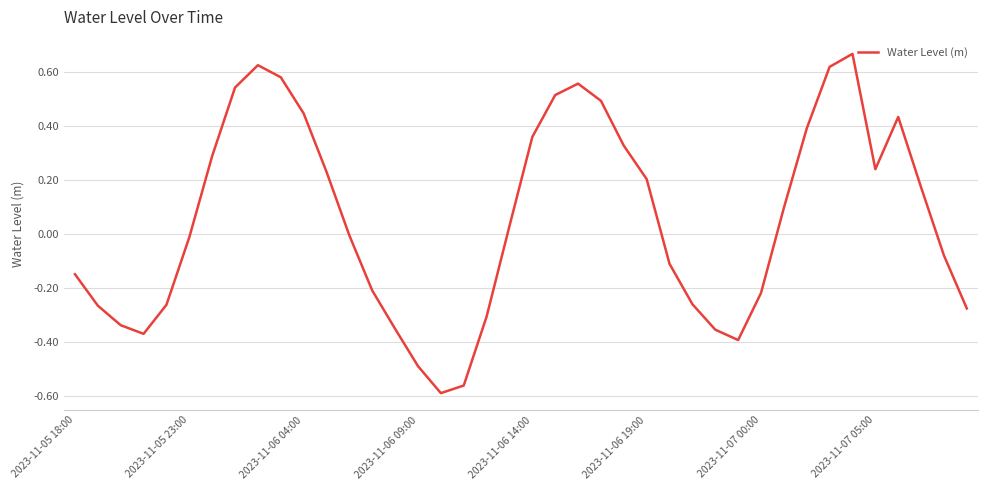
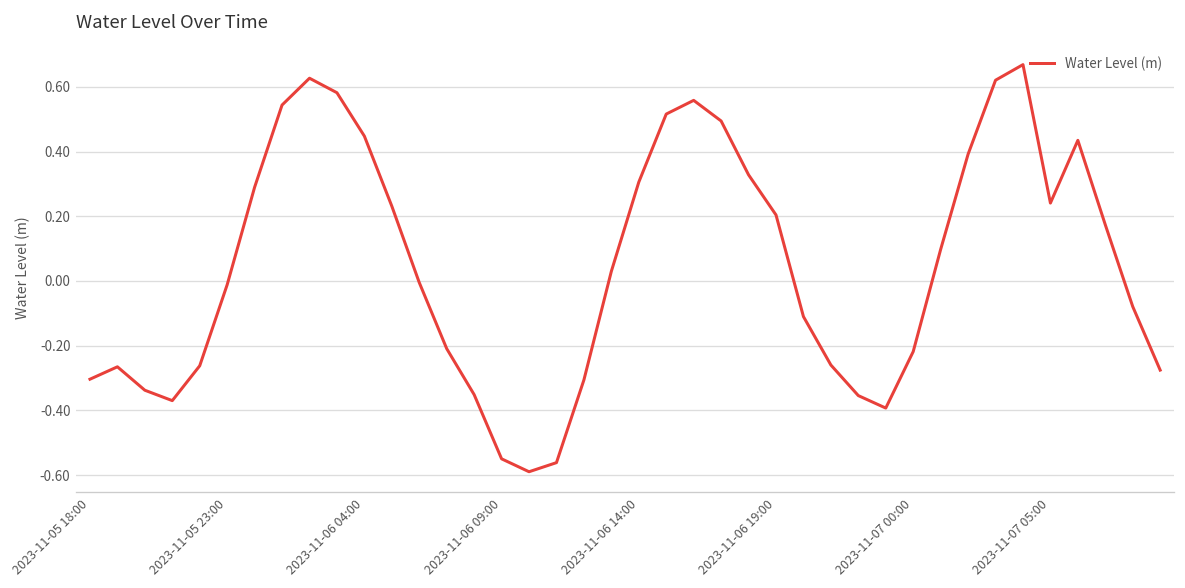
  {
-   "2023-11-05 18:00": -0.15,
+   "2023-11-05 18:00": -0.30,
    "2023-11-05 23:00": -0.01,
    "2023-11-06 04:00": 0.45,
-   "2023-11-06 09:00": -0.49,
-   "2023-11-06 14:00": 0.36,
+   "2023-11-06 09:00": -0.55,
+   "2023-11-06 14:00": 0.31,
    "2023-11-06 19:00": 0.20,
    "2023-11-07 00:00": -0.22,
    "2023-11-07 05:00": 0.24
  }
